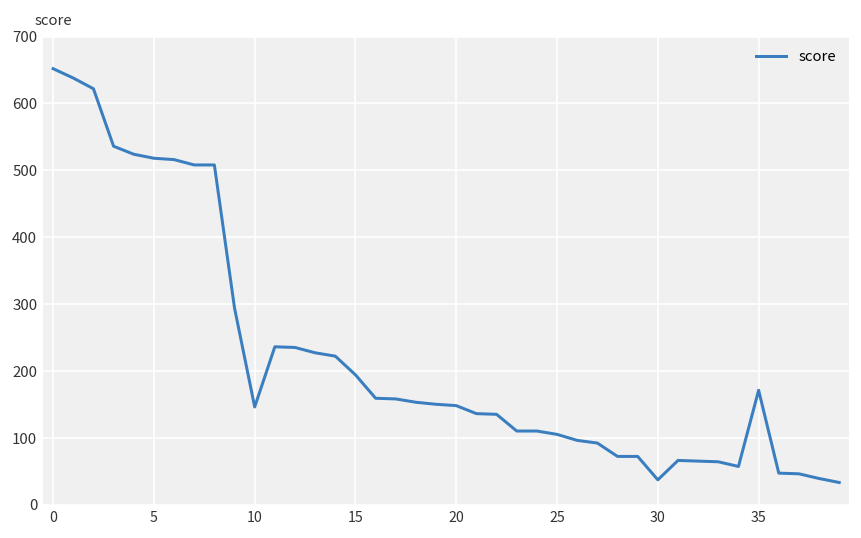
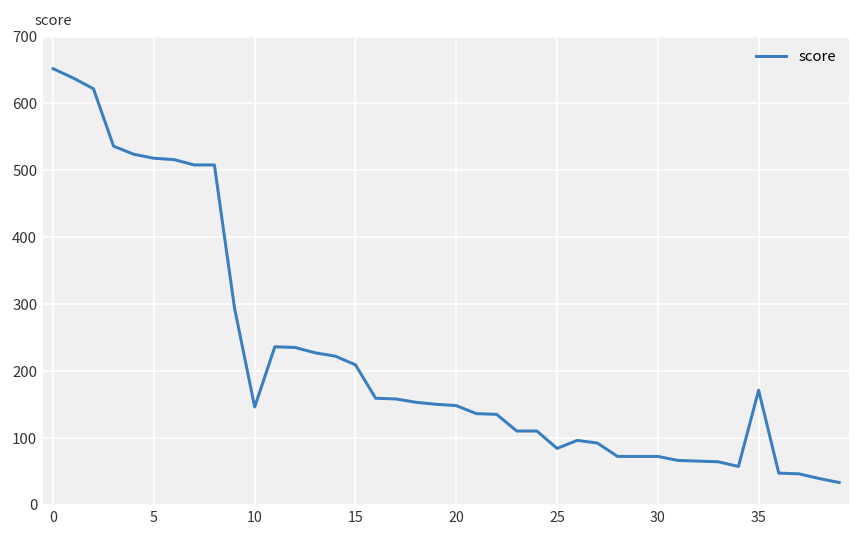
  {
    "0": 650,
    "5": 520,
    "10": 150,
-   "15": 190,
+   "15": 210,
    "20": 150,
-   "25": 110,
-   "30": 40,
+   "25": 80,
+   "30": 70,
    "35": 170
  }
